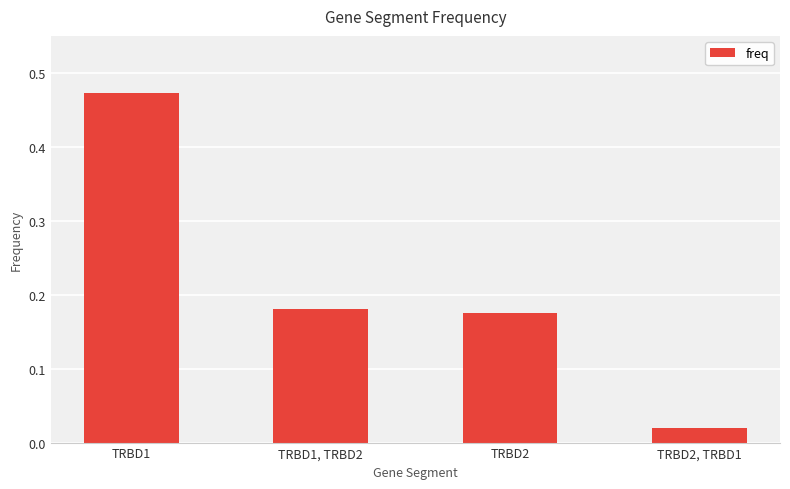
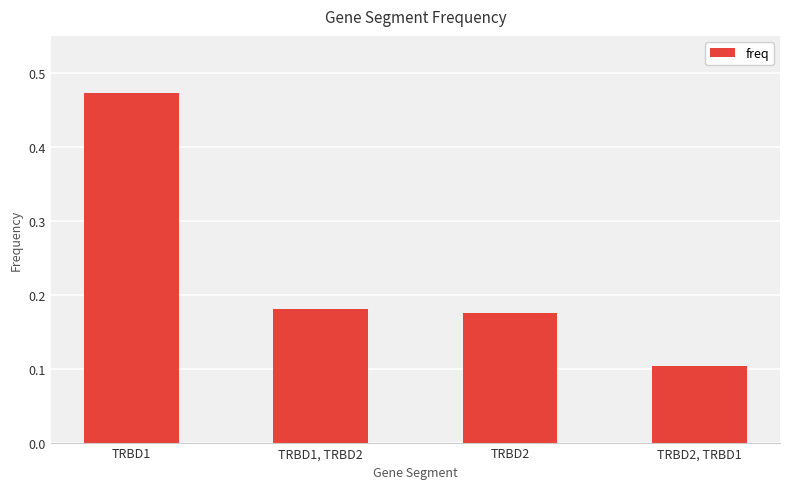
  {
    "TRBD1": 0.47,
    "TRBD1, TRBD2": 0.18,
    "TRBD2": 0.17,
-   "TRBD2, TRBD1": 0.02
+   "TRBD2, TRBD1": 0.10
  }
